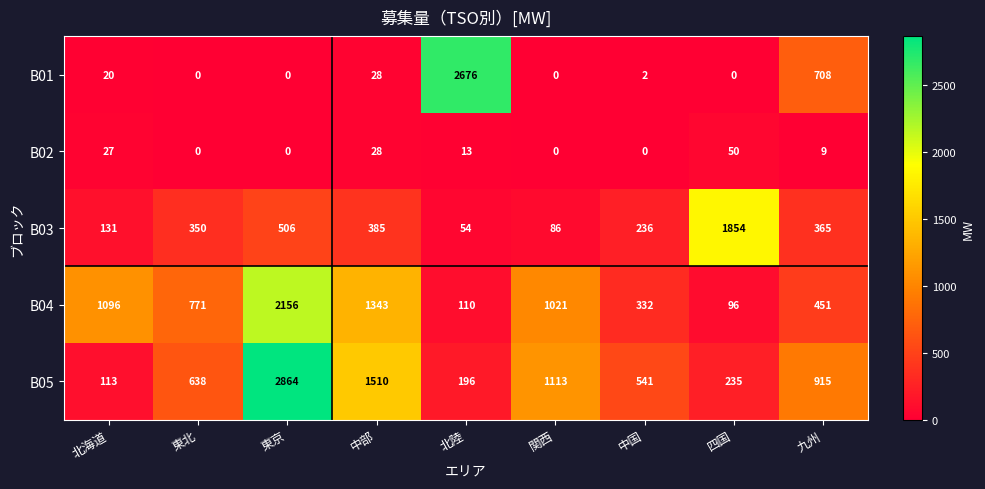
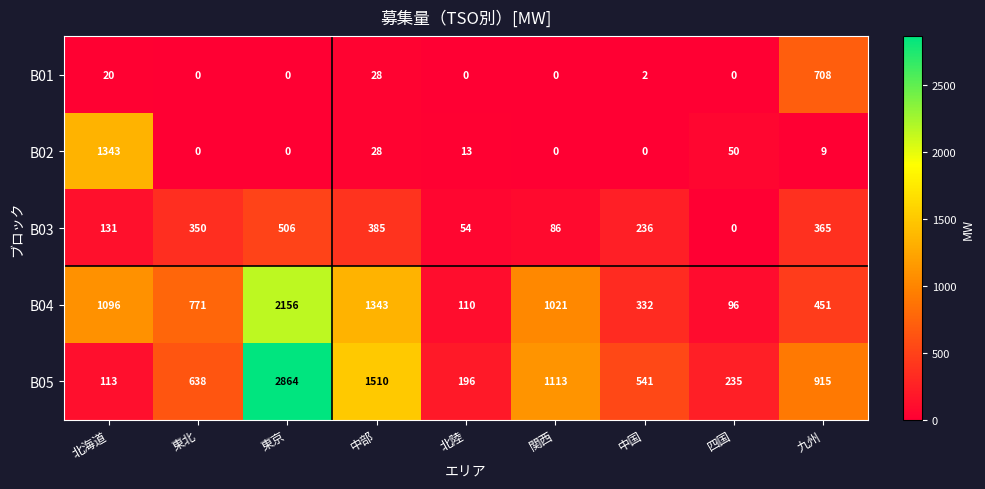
  {
    "B01": {
      "北海道": 20,
      "東北": 0,
      "東京": 0,
      "中部": 28,
-     "北陸": 2676,
+     "北陸": 0,
      "関西": 0,
      "中国": 2,
      "四国": 0,
      "九州": 708
    },
    "B02": {
-     "北海道": 27,
+     "北海道": 1343,
      "東北": 0,
      "東京": 0,
      "中部": 28,
      "北陸": 13,
      "関西": 0,
      "中国": 0,
      "四国": 50,
      "九州": 9
    },
    "B03": {
      "北海道": 131,
      "東北": 350,
      "東京": 506,
      "中部": 385,
      "北陸": 54,
      "関西": 86,
      "中国": 236,
-     "四国": 1854,
+     "四国": 0,
      "九州": 365
    },
    "B04": {
      "北海道": 1096,
      "東北": 771,
      "東京": 2156,
      "中部": 1343,
      "北陸": 110,
      "関西": 1021,
      "中国": 332,
      "四国": 96,
      "九州": 451
    },
    "B05": {
      "北海道": 113,
      "東北": 638,
      "東京": 2864,
      "中部": 1510,
      "北陸": 196,
      "関西": 1113,
      "中国": 541,
      "四国": 235,
      "九州": 915
    }
  }
